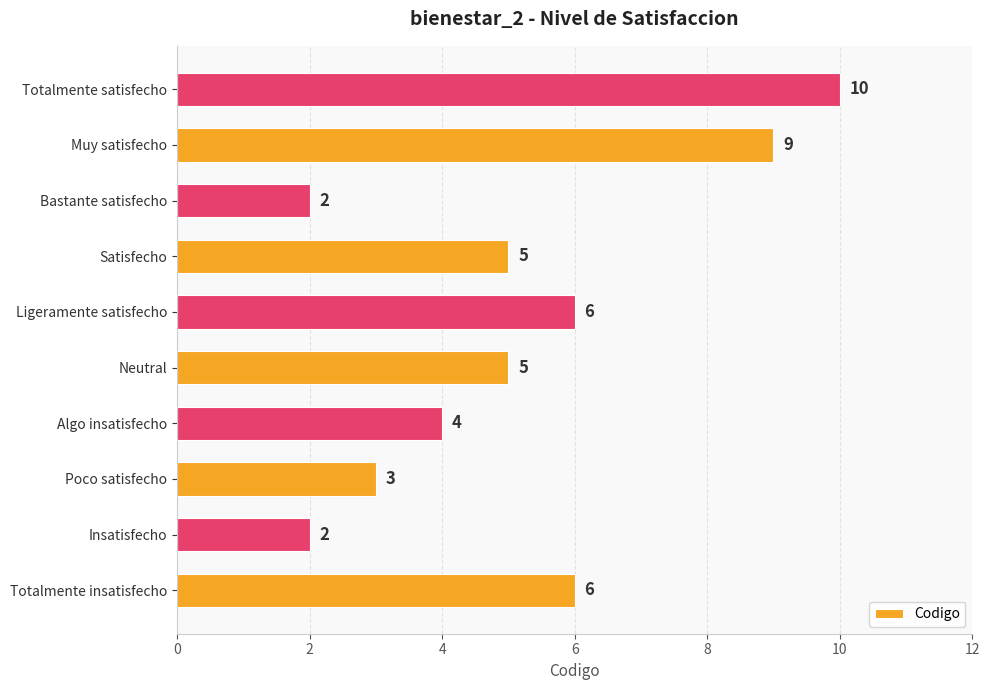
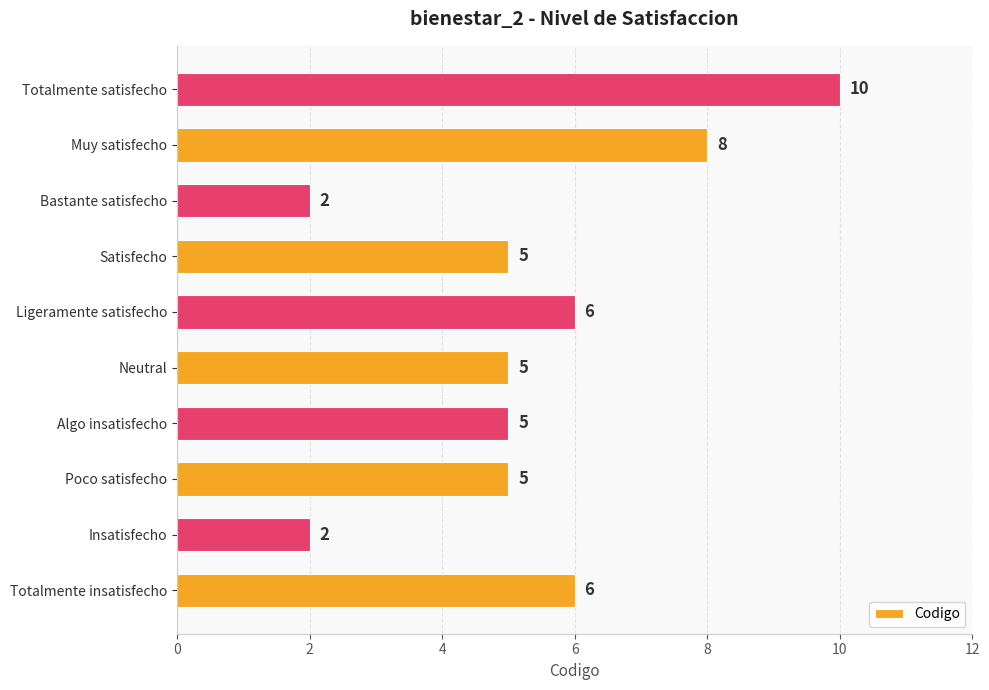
  {
    "Totalmente satisfecho": 10,
-   "Muy satisfecho": 9,
+   "Muy satisfecho": 8,
    "Bastante satisfecho": 2,
    "Satisfecho": 5,
    "Ligeramente satisfecho": 6,
    "Neutral": 5,
-   "Algo insatisfecho": 4,
-   "Poco satisfecho": 3,
+   "Algo insatisfecho": 5,
+   "Poco satisfecho": 5,
    "Insatisfecho": 2,
    "Totalmente insatisfecho": 6
  }
